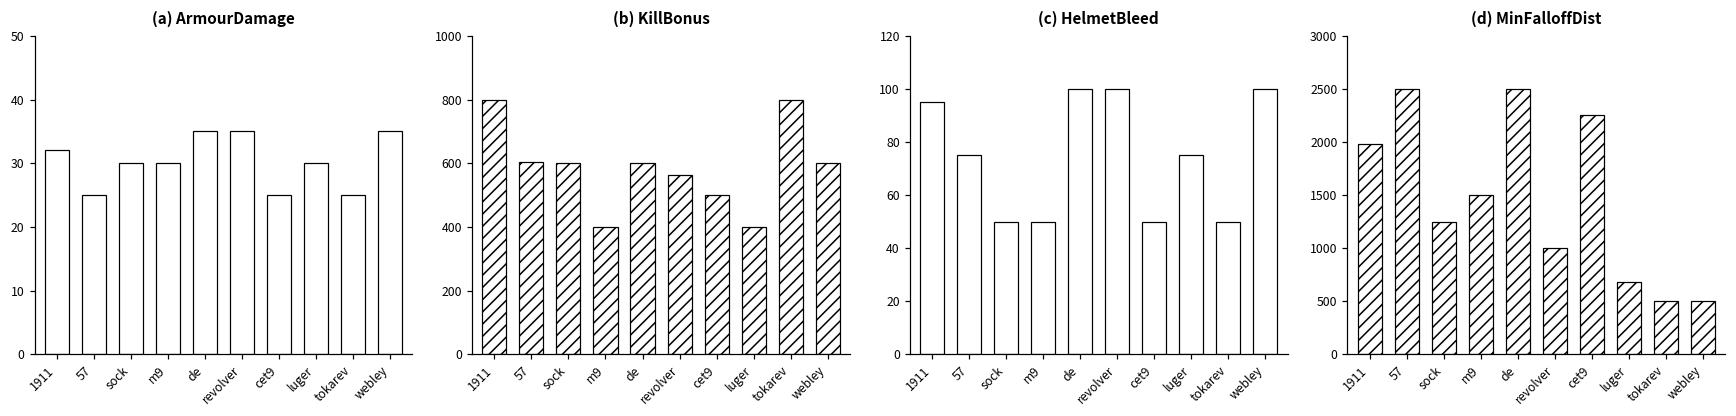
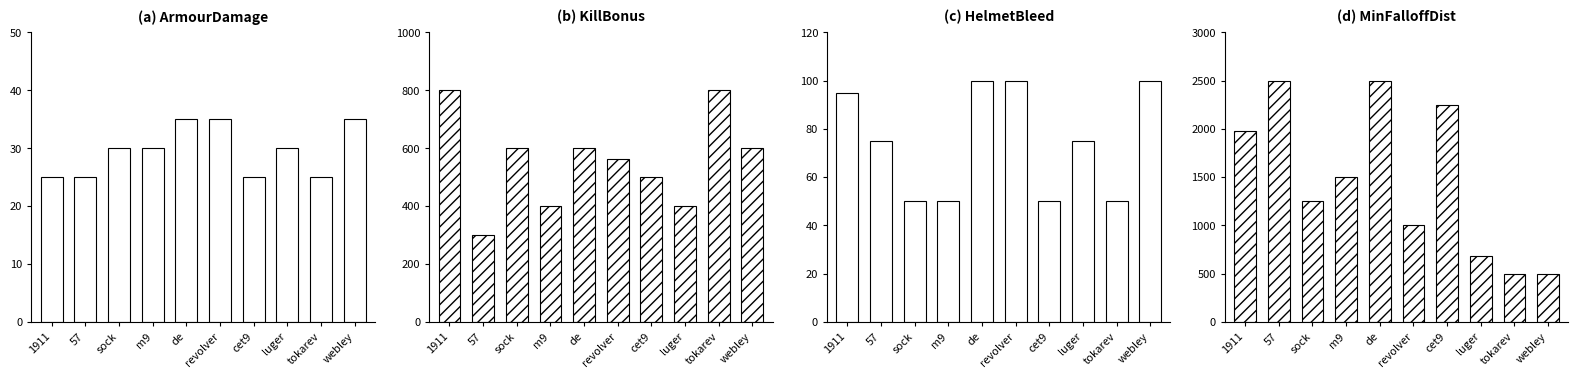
  {
    "(a) ArmourDamage": {
-     "1911": 32,
+     "1911": 25,
      "57": 25,
      "sock": 30,
      "m9": 30,
      "de": 35,
      "revolver": 35,
      "cet9": 25,
      "luger": 30,
      "tokarev": 25,
      "webley": 35
    },
    "(b) KillBonus": {
      "1911": 800,
-     "57": 600,
+     "57": 300,
      "sock": 600,
      "m9": 400,
      "de": 600,
      "revolver": 560,
      "cet9": 500,
      "luger": 400,
      "tokarev": 800,
      "webley": 600
    },
    "(c) HelmetBleed": {
      "1911": 95,
      "57": 75,
      "sock": 50,
      "m9": 50,
      "de": 100,
      "revolver": 100,
      "cet9": 50,
      "luger": 75,
      "tokarev": 50,
      "webley": 100
    },
    "(d) MinFalloffDist": {
      "1911": 2000,
      "57": 2500,
      "sock": 1300,
      "m9": 1500,
      "de": 2500,
      "revolver": 1000,
      "cet9": 2300,
      "luger": 700,
      "tokarev": 500,
      "webley": 500
    }
  }
